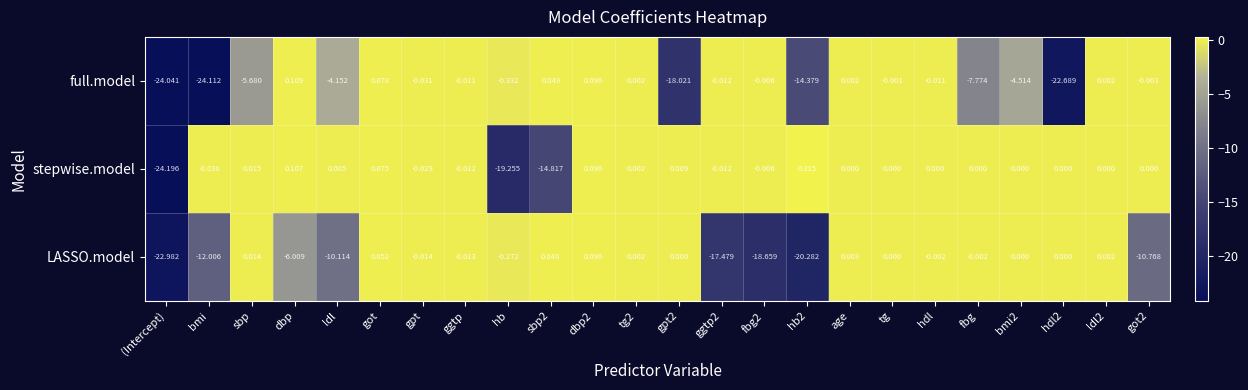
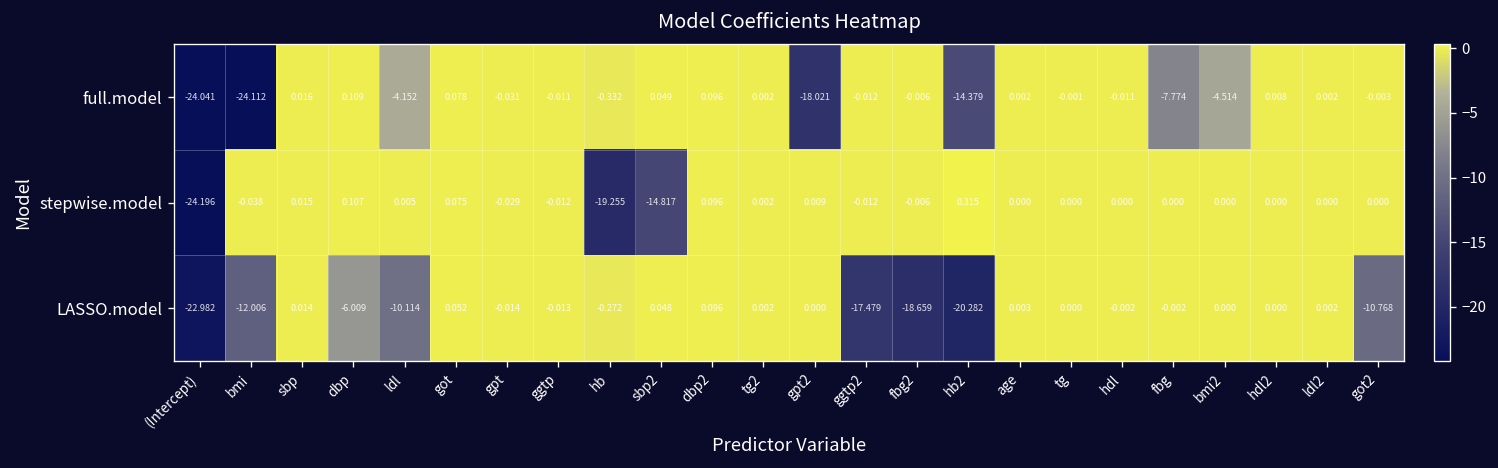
  {
    "full.model": {
      "(Intercept)": -24.041,
      "bmi": -24.112,
-     "sbp": -5.680,
+     "sbp": 0.016,
      "dbp": 0.109,
      "ldl": -4.152,
      "got": 0.078,
      "gpt": -0.031,
      "ggtp": -0.011,
      "hb": -0.332,
      "sbp2": 0.049,
      "dbp2": 0.096,
      "tg2": 0.002,
      "gpt2": -18.021,
      "ggtp2": -0.012,
      "fbg2": -0.006,
      "hb2": -14.379,
      "age": 0.002,
      "tg": -0.001,
      "hdl": -0.011,
      "fbg": -7.774,
      "bmi2": -4.514,
-     "hdl2": -22.689,
+     "hdl2": 0.008,
      "ldl2": 0.002,
      "got2": -0.003
    },
    "stepwise.model": {
      "(Intercept)": -24.196,
      "bmi": -0.038,
      "sbp": 0.015,
      "dbp": 0.107,
      "ldl": 0.005,
      "got": 0.075,
      "gpt": -0.029,
      "ggtp": -0.012,
      "hb": -19.255,
      "sbp2": -14.817,
      "dbp2": 0.096,
      "tg2": 0.002,
      "gpt2": 0.009,
      "ggtp2": -0.012,
      "fbg2": -0.006,
      "hb2": 0.315,
      "age": 0.000,
      "tg": 0.000,
      "hdl": 0.000,
      "fbg": 0.000,
      "bmi2": 0.000,
      "hdl2": 0.000,
      "ldl2": 0.000,
      "got2": 0.000
    },
    "LASSO.model": {
      "(Intercept)": -22.982,
      "bmi": -12.006,
      "sbp": 0.014,
      "dbp": -6.009,
      "ldl": -10.114,
      "got": 0.052,
      "gpt": -0.014,
      "ggtp": -0.013,
      "hb": -0.272,
      "sbp2": 0.048,
      "dbp2": 0.096,
      "tg2": 0.002,
      "gpt2": 0.000,
      "ggtp2": -17.479,
      "fbg2": -18.659,
      "hb2": -20.282,
      "age": 0.003,
      "tg": 0.000,
      "hdl": -0.002,
      "fbg": -0.002,
      "bmi2": 0.000,
      "hdl2": 0.000,
      "ldl2": 0.002,
      "got2": -10.768
    }
  }
